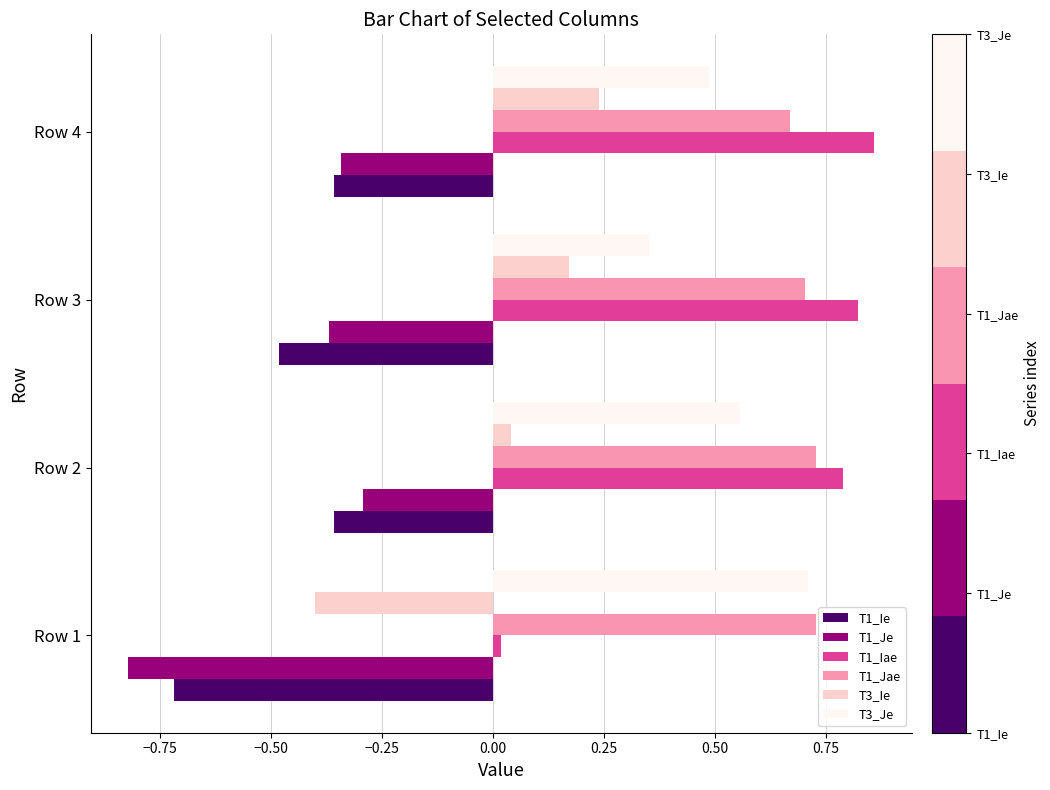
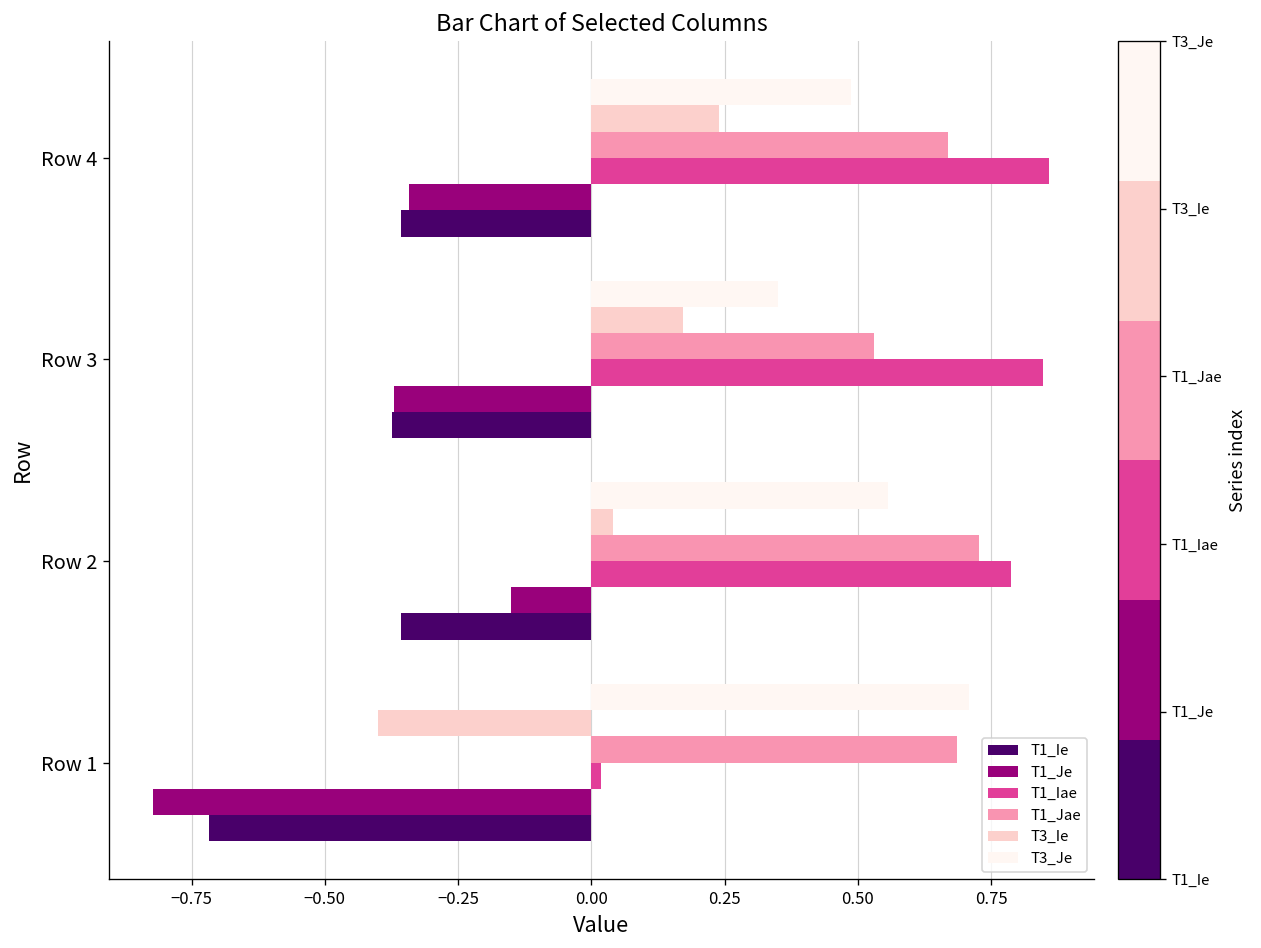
  {
    "T1_Ie": {
      "Row 4": -0.36,
-     "Row 3": -0.48,
+     "Row 3": -0.37,
      "Row 2": -0.36,
      "Row 1": -0.72
    },
    "T1_Je": {
      "Row 4": -0.34,
      "Row 3": -0.37,
-     "Row 2": -0.29,
+     "Row 2": -0.15,
      "Row 1": -0.82
    },
    "T1_Iae": {
      "Row 4": 0.86,
-     "Row 3": 0.82,
+     "Row 3": 0.85,
      "Row 2": 0.79,
      "Row 1": 0.02
    },
    "T1_Jae": {
      "Row 4": 0.67,
-     "Row 3": 0.70,
+     "Row 3": 0.53,
      "Row 2": 0.73,
-     "Row 1": 0.73
+     "Row 1": 0.69
    }
  }
